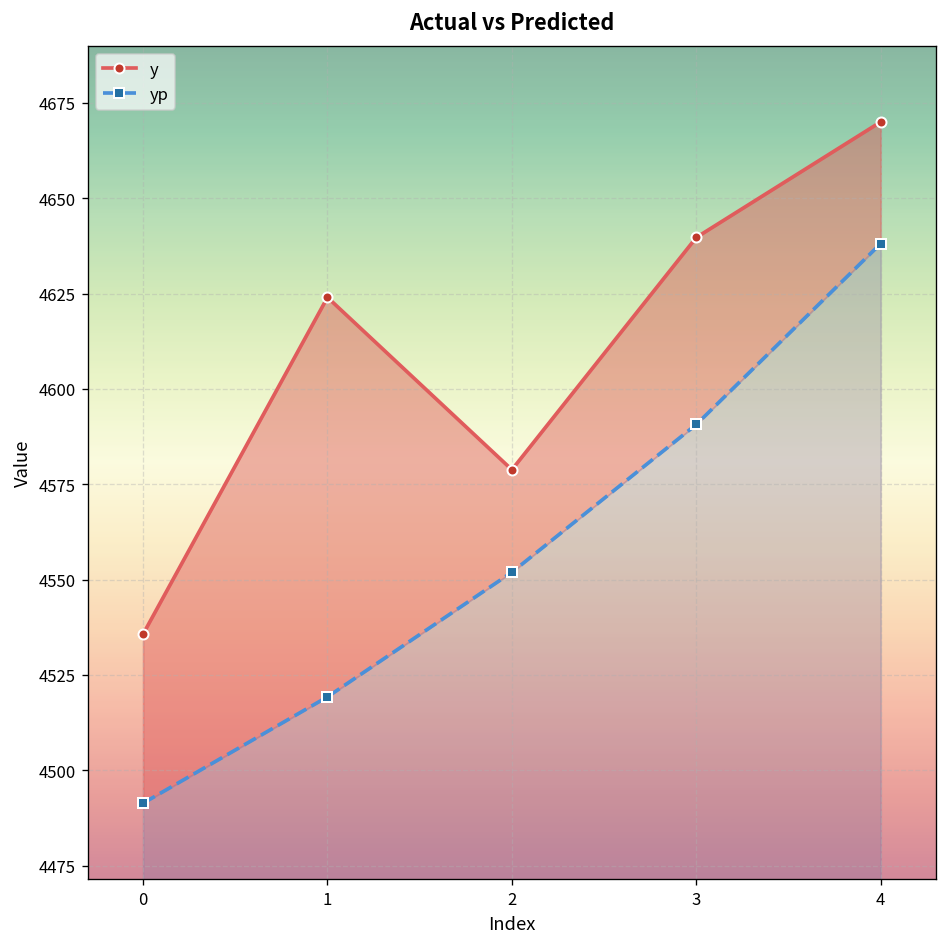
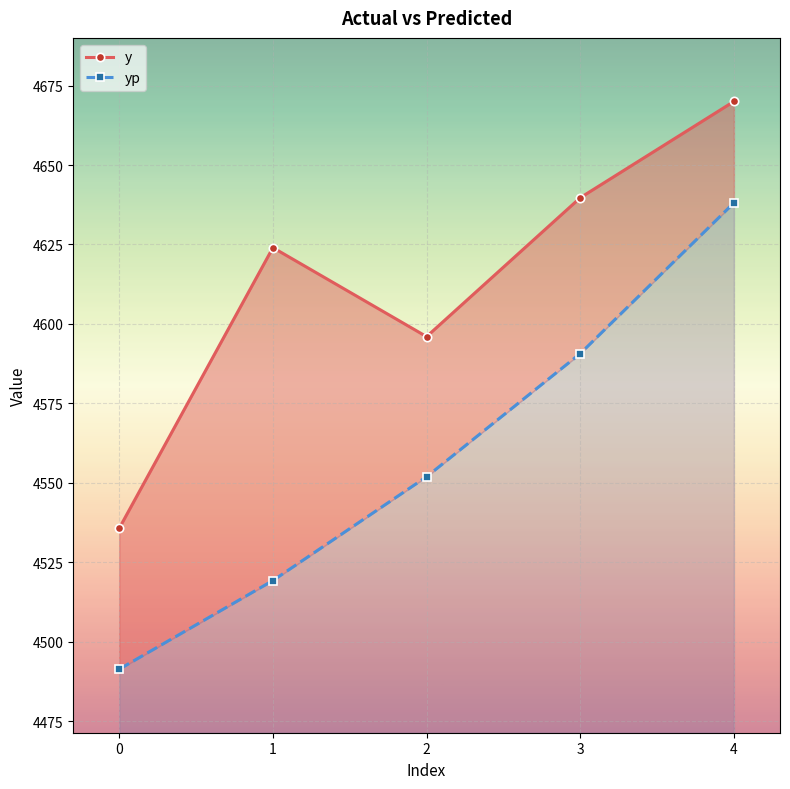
  {
    "y": {
      "0": 4536,
      "1": 4624,
-     "2": 4579,
+     "2": 4596,
      "3": 4640,
      "4": 4670
    },
    "yp": {
      "0": 4491,
      "1": 4519,
      "2": 4552,
      "3": 4591,
      "4": 4638
    }
  }
